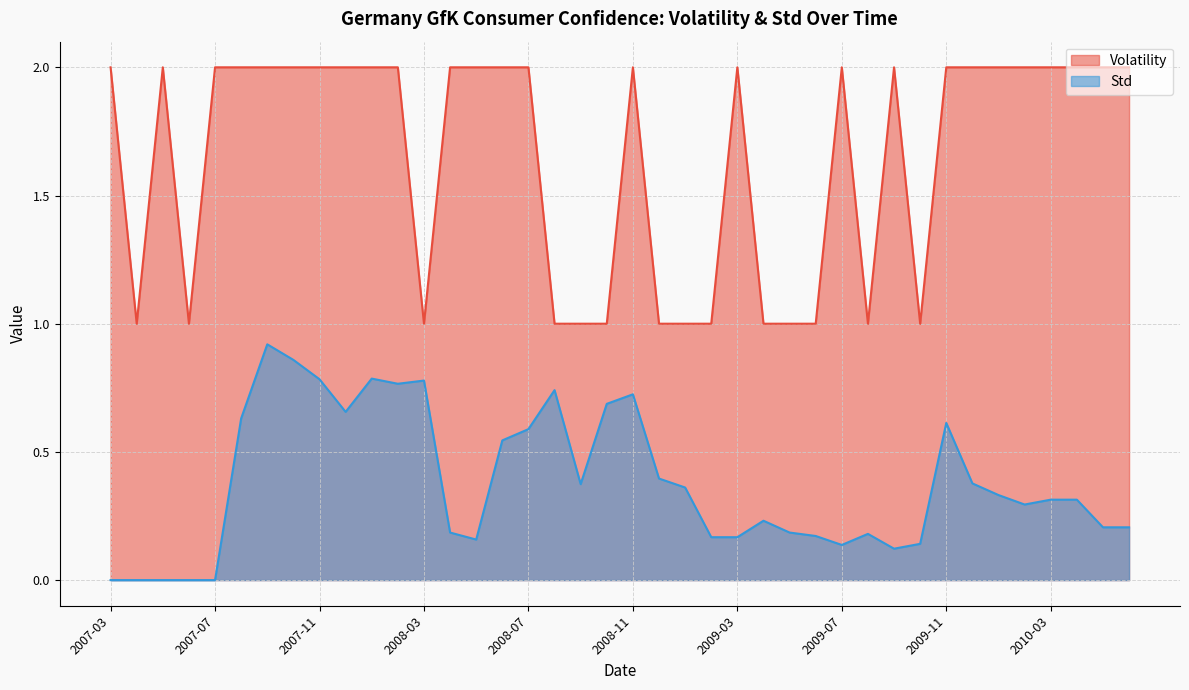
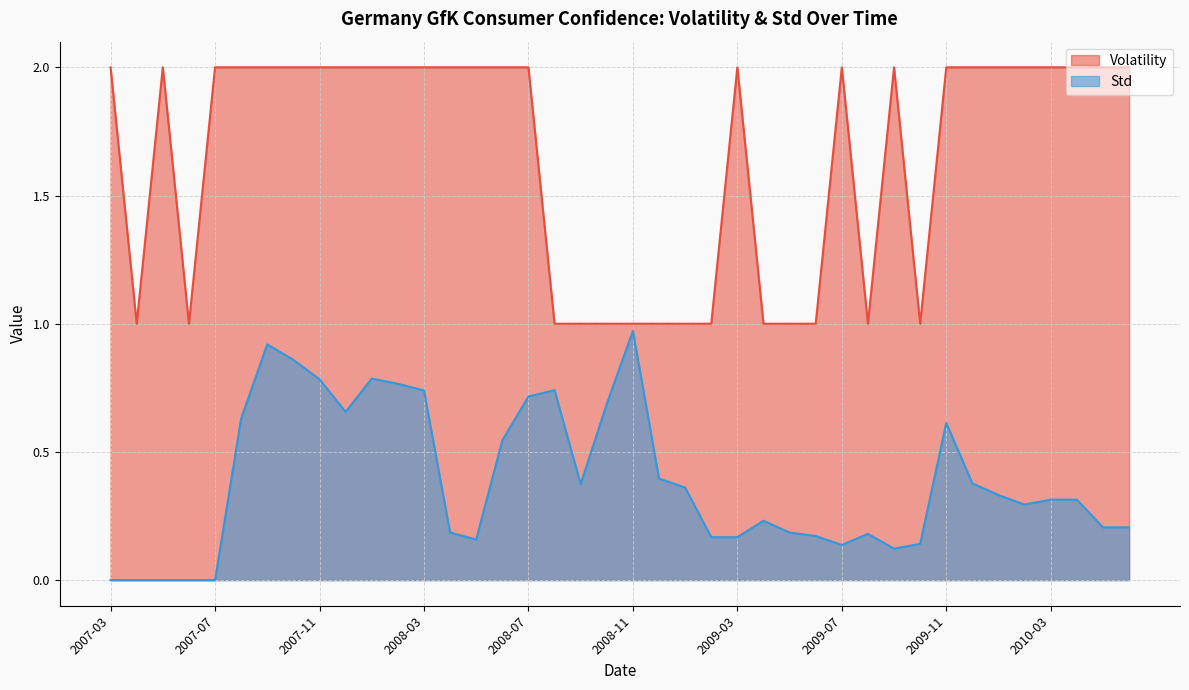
  {
    "Volatility": {
      "2007-03": 2,
      "2007-07": 2,
      "2007-11": 2,
-     "2008-03": 1,
+     "2008-03": 2,
      "2008-07": 2,
-     "2008-11": 2,
+     "2008-11": 1,
      "2009-03": 2,
      "2009-07": 2,
      "2009-11": 2,
      "2010-03": 2
    },
    "Std": {
      "2007-03": 0.00,
      "2007-07": 0.00,
      "2007-11": 0.78,
-     "2008-03": 0.78,
-     "2008-07": 0.59,
-     "2008-11": 0.72,
+     "2008-03": 0.74,
+     "2008-07": 0.72,
+     "2008-11": 0.97,
      "2009-03": 0.17,
      "2009-07": 0.14,
      "2009-11": 0.61,
      "2010-03": 0.31
    }
  }
